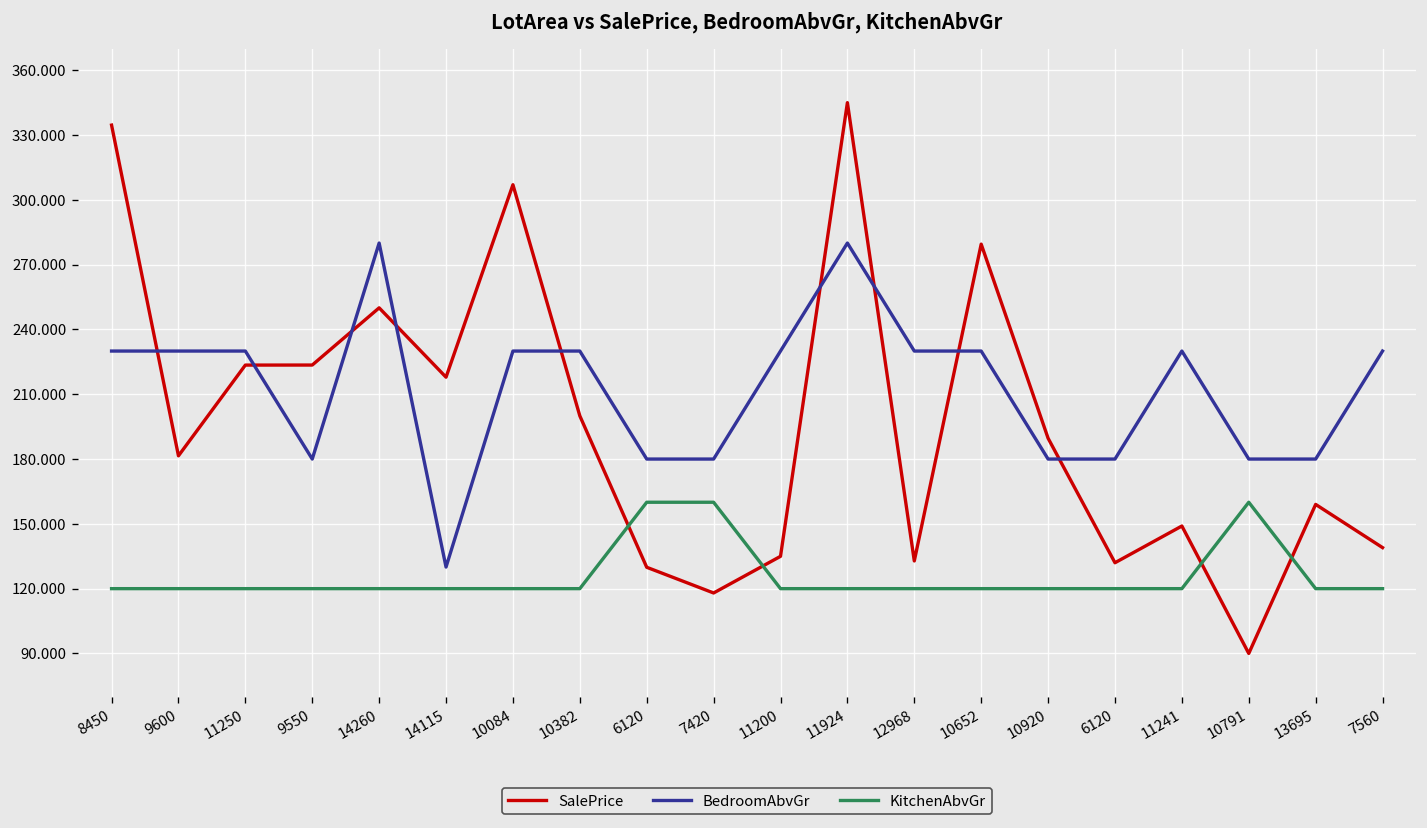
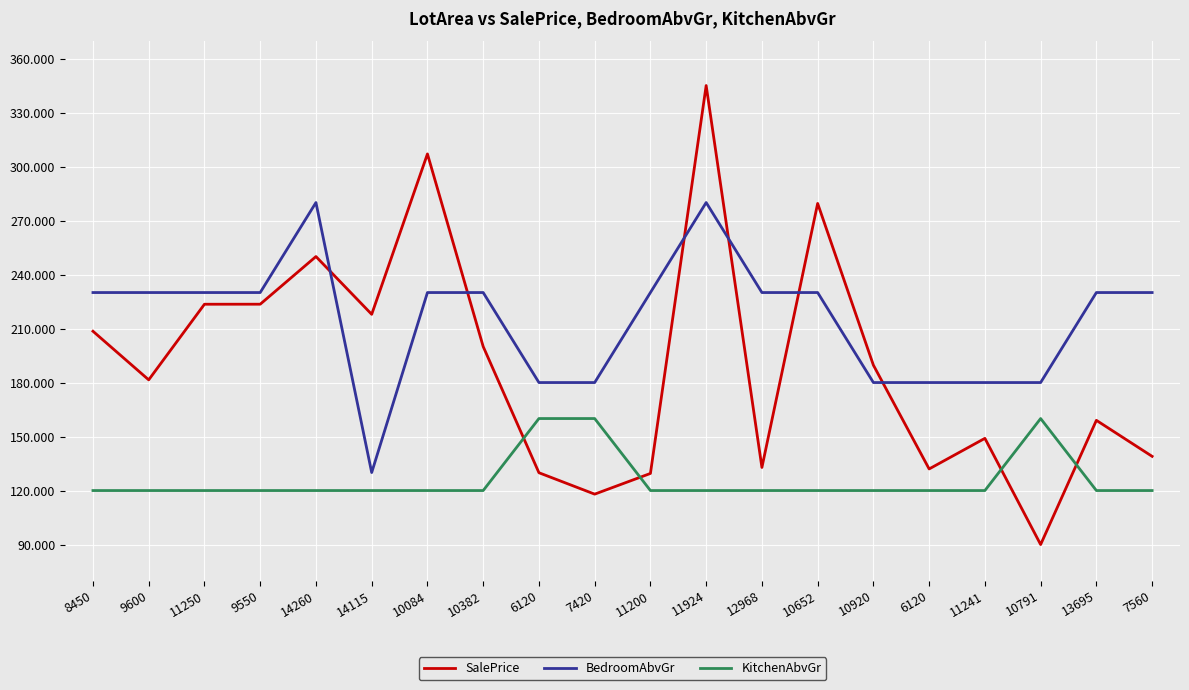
  {
    "SalePrice": {
-     "8450": 335,
+     "8450": 209,
      "9600": 182,
      "11250": 224,
      "9550": 224,
      "14260": 250,
      "14115": 218,
      "10084": 307,
      "10382": 200,
      "7420": 118,
-     "11200": 135,
+     "11200": 130,
      "11924": 345,
      "12968": 133,
      "10652": 280,
      "10920": 190,
      "11241": 149,
      "10791": 90,
      "13695": 159,
      "7560": 139
    },
    "BedroomAbvGr": {
      "8450": 230,
      "9600": 230,
      "11250": 230,
-     "9550": 180,
+     "9550": 230,
      "14260": 280,
      "14115": 130,
      "10084": 230,
      "10382": 230,
      "7420": 180,
      "11200": 230,
      "11924": 280,
      "12968": 230,
      "10652": 230,
      "10920": 180,
-     "11241": 230,
+     "11241": 180,
      "10791": 180,
-     "13695": 180,
+     "13695": 230,
      "7560": 230
    },
    "KitchenAbvGr": {
      "8450": 120,
      "9600": 120,
      "11250": 120,
      "9550": 120,
      "14260": 120,
      "14115": 120,
      "10084": 120,
      "10382": 120,
      "7420": 160,
      "11200": 120,
      "11924": 120,
      "12968": 120,
      "10652": 120,
      "10920": 120,
      "11241": 120,
      "10791": 160,
      "13695": 120,
      "7560": 120
    }
  }
